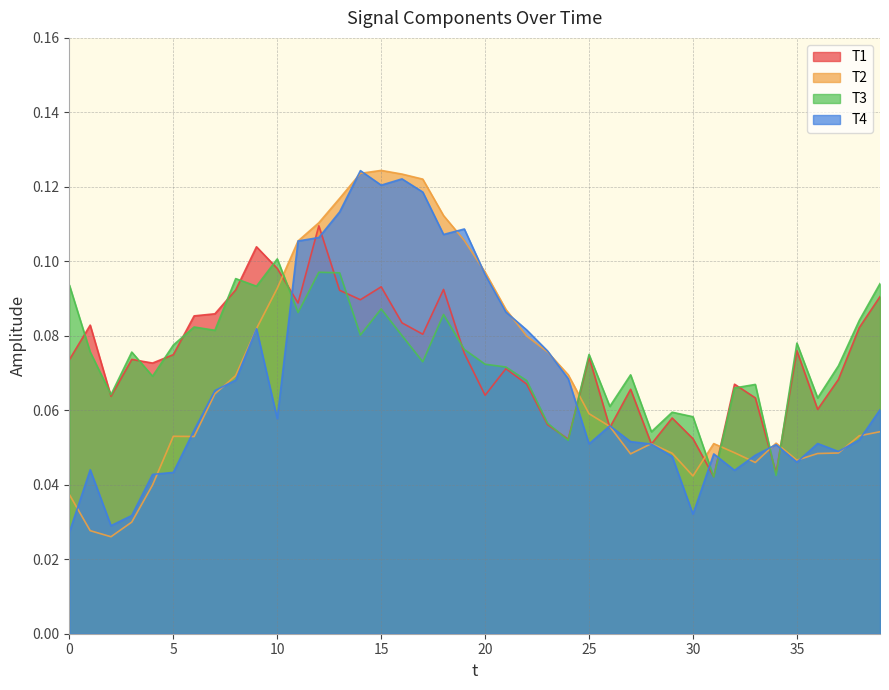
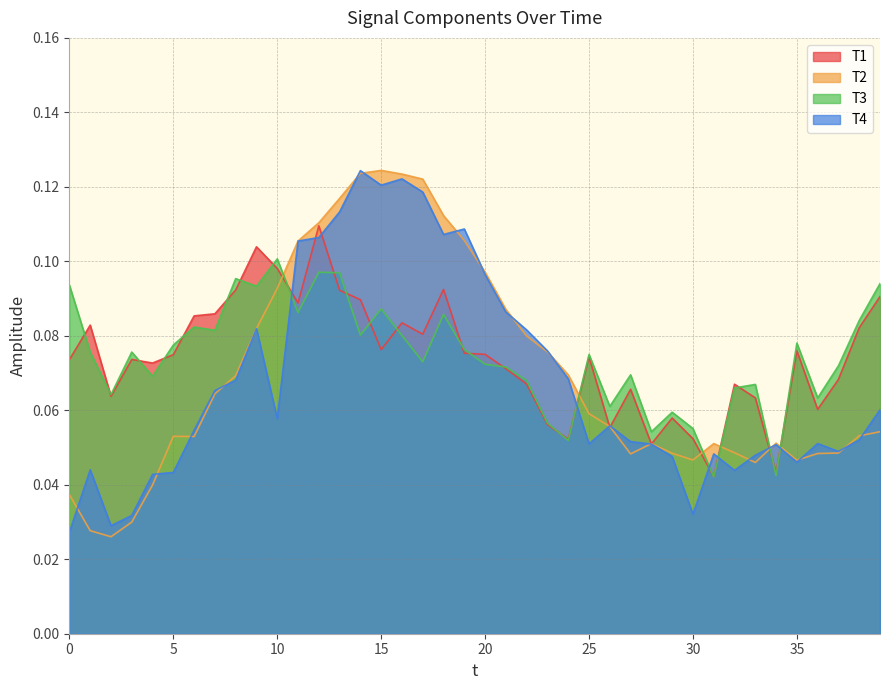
  {
    "T1": {
      "0": 0.074,
      "5": 0.075,
      "10": 0.098,
-     "15": 0.093,
-     "20": 0.064,
+     "15": 0.076,
+     "20": 0.075,
      "30": 0.052,
      "35": 0.076
    },
    "T2": {
      "0": 0.037,
      "5": 0.053,
      "10": 0.093,
      "15": 0.124,
      "25": 0.059,
-     "30": 0.042
+     "30": 0.047
    },
    "T3": {
      "0": 0.094,
      "5": 0.078,
      "10": 0.101,
      "15": 0.087,
      "20": 0.072,
-     "30": 0.058,
+     "30": 0.055,
      "35": 0.078
    },
    "T4": {
      "0": 0.027,
      "5": 0.043,
      "10": 0.058,
      "15": 0.120,
      "25": 0.051,
      "30": 0.032
    }
  }
